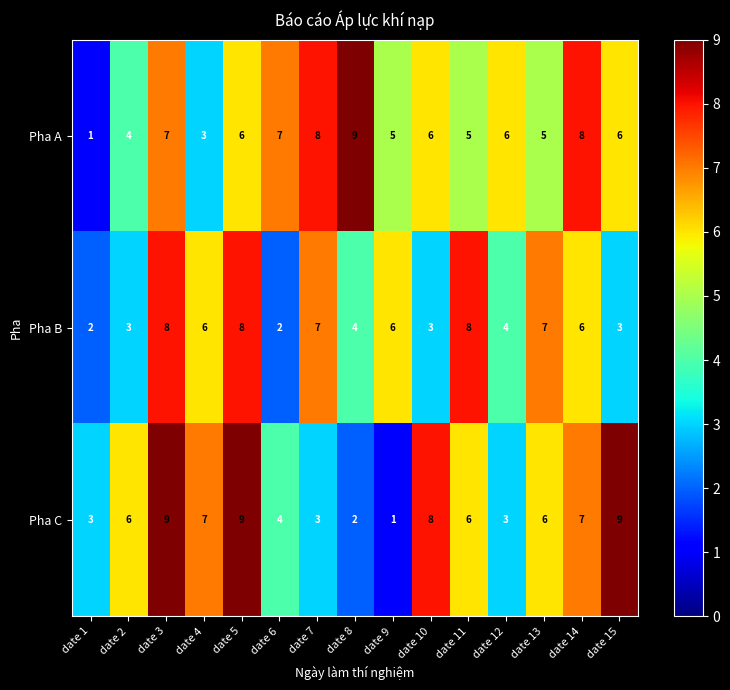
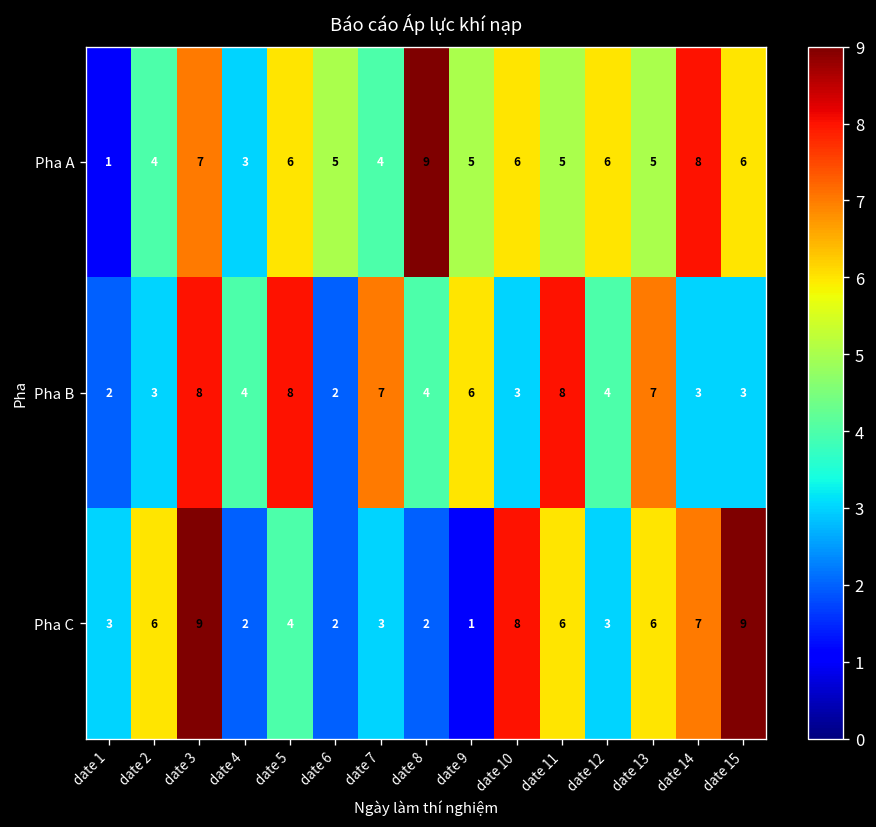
  {
    "Pha A": {
      "date 1": 1,
      "date 2": 4,
      "date 3": 7,
      "date 4": 3,
      "date 5": 6,
-     "date 6": 7,
-     "date 7": 8,
+     "date 6": 5,
+     "date 7": 4,
      "date 8": 9,
      "date 9": 5,
      "date 10": 6,
      "date 11": 5,
      "date 12": 6,
      "date 13": 5,
      "date 14": 8,
      "date 15": 6
    },
    "Pha B": {
      "date 1": 2,
      "date 2": 3,
      "date 3": 8,
-     "date 4": 6,
+     "date 4": 4,
      "date 5": 8,
      "date 6": 2,
      "date 7": 7,
      "date 8": 4,
      "date 9": 6,
      "date 10": 3,
      "date 11": 8,
      "date 12": 4,
      "date 13": 7,
-     "date 14": 6,
+     "date 14": 3,
      "date 15": 3
    },
    "Pha C": {
      "date 1": 3,
      "date 2": 6,
      "date 3": 9,
-     "date 4": 7,
-     "date 5": 9,
-     "date 6": 4,
+     "date 4": 2,
+     "date 5": 4,
+     "date 6": 2,
      "date 7": 3,
      "date 8": 2,
      "date 9": 1,
      "date 10": 8,
      "date 11": 6,
      "date 12": 3,
      "date 13": 6,
      "date 14": 7,
      "date 15": 9
    }
  }
